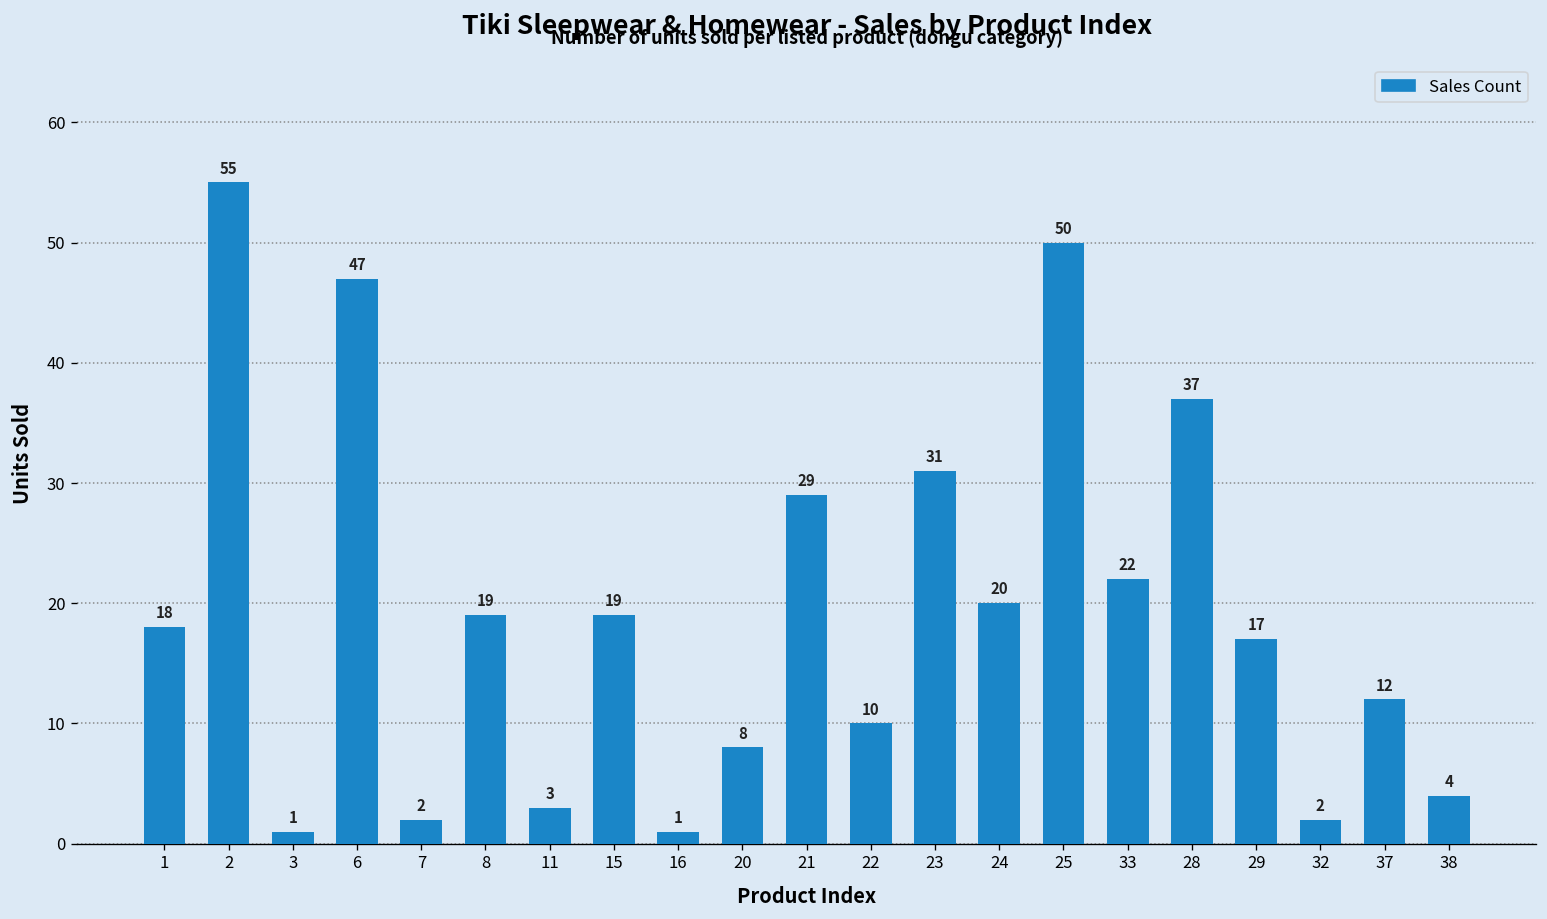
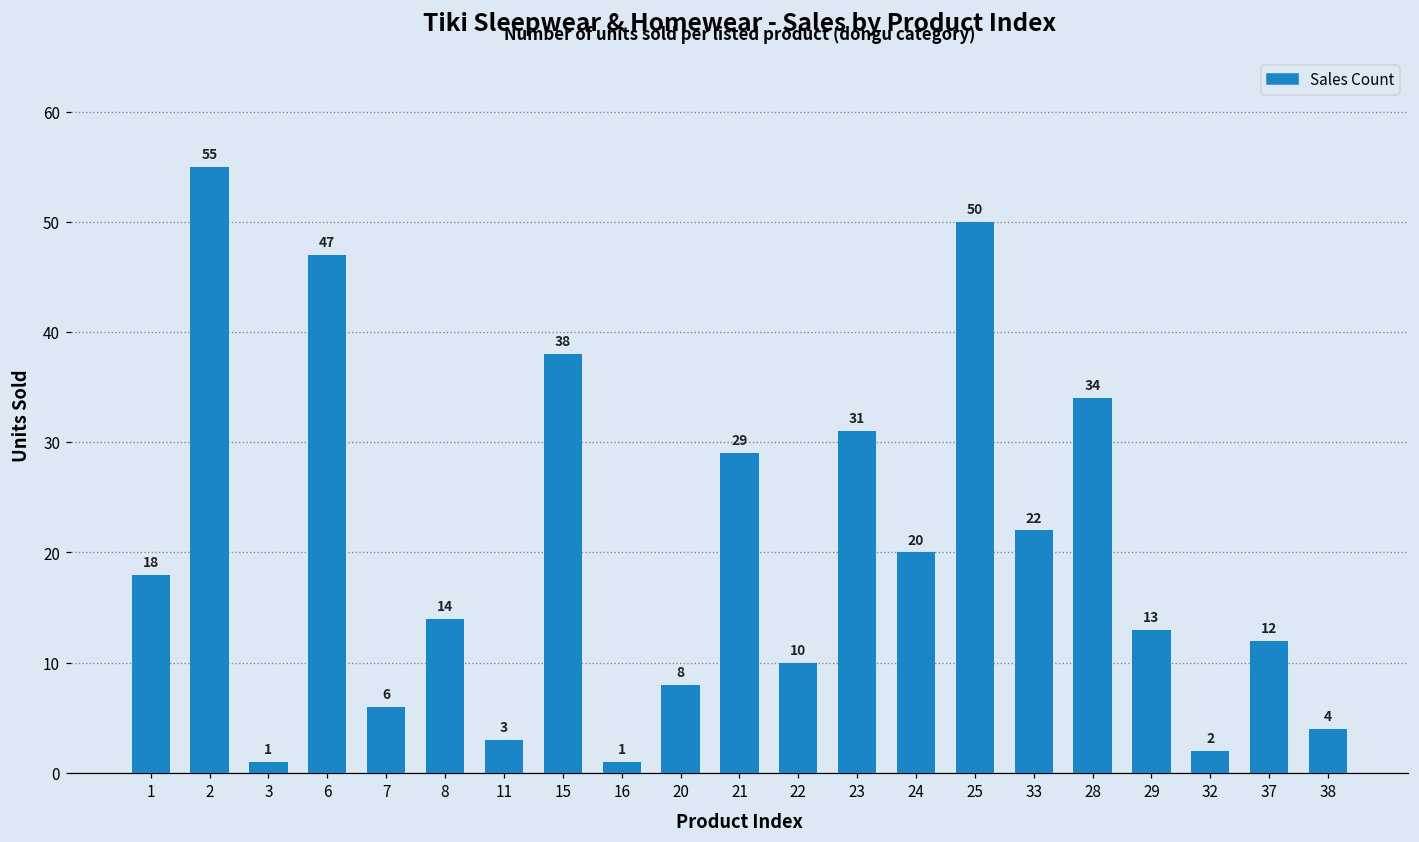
  {
    "1": 18,
    "2": 55,
    "3": 1,
    "6": 47,
-   "7": 2,
-   "8": 19,
+   "7": 6,
+   "8": 14,
    "11": 3,
-   "15": 19,
+   "15": 38,
    "16": 1,
    "20": 8,
    "21": 29,
    "22": 10,
    "23": 31,
    "24": 20,
    "25": 50,
    "33": 22,
-   "28": 37,
-   "29": 17,
+   "28": 34,
+   "29": 13,
    "32": 2,
    "37": 12,
    "38": 4
  }
